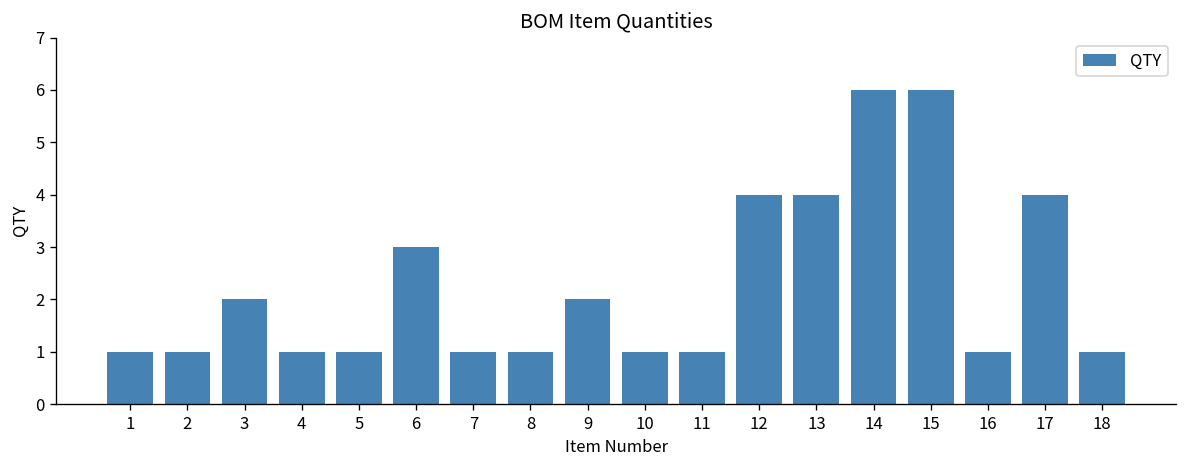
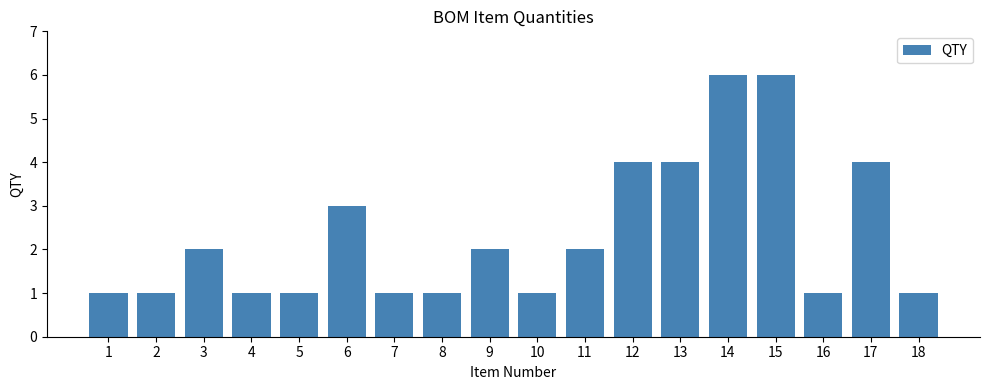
  {
    "1": 1,
    "2": 1,
    "3": 2,
    "4": 1,
    "5": 1,
    "6": 3,
    "7": 1,
    "8": 1,
    "9": 2,
    "10": 1,
-   "11": 1,
+   "11": 2,
    "12": 4,
    "13": 4,
    "14": 6,
    "15": 6,
    "16": 1,
    "17": 4,
    "18": 1
  }
